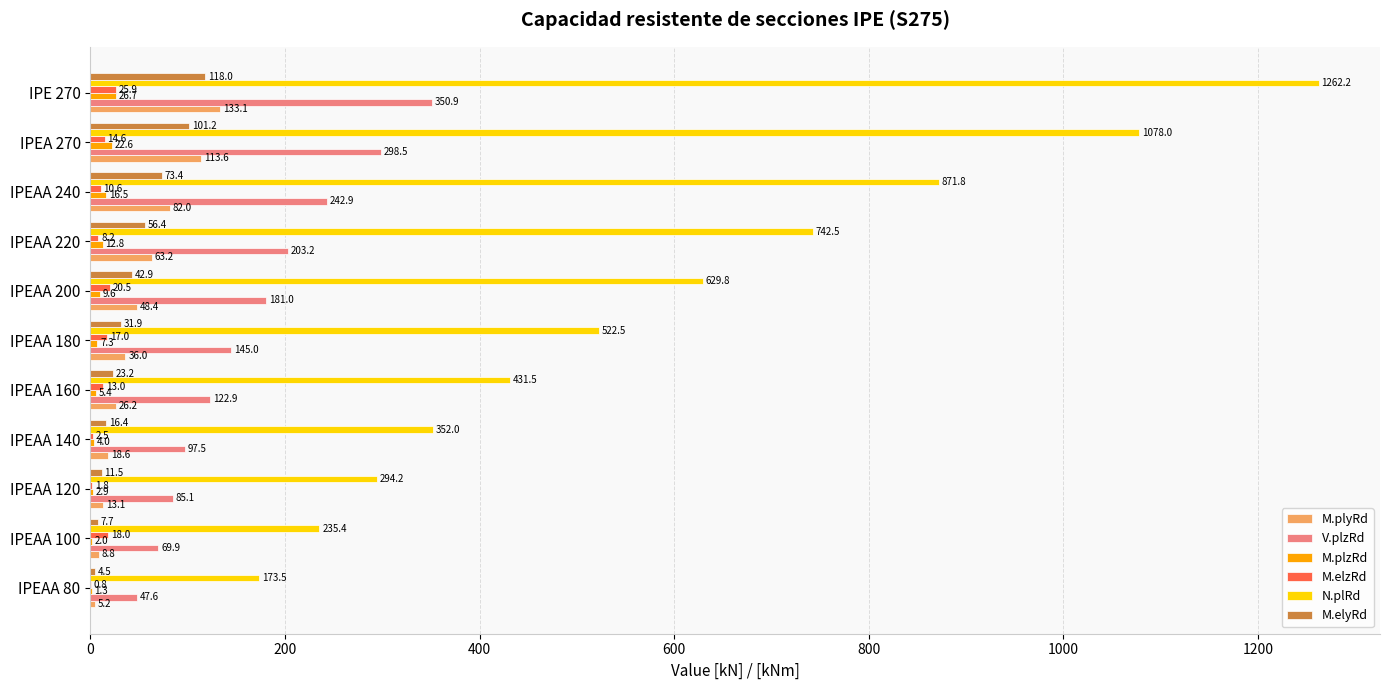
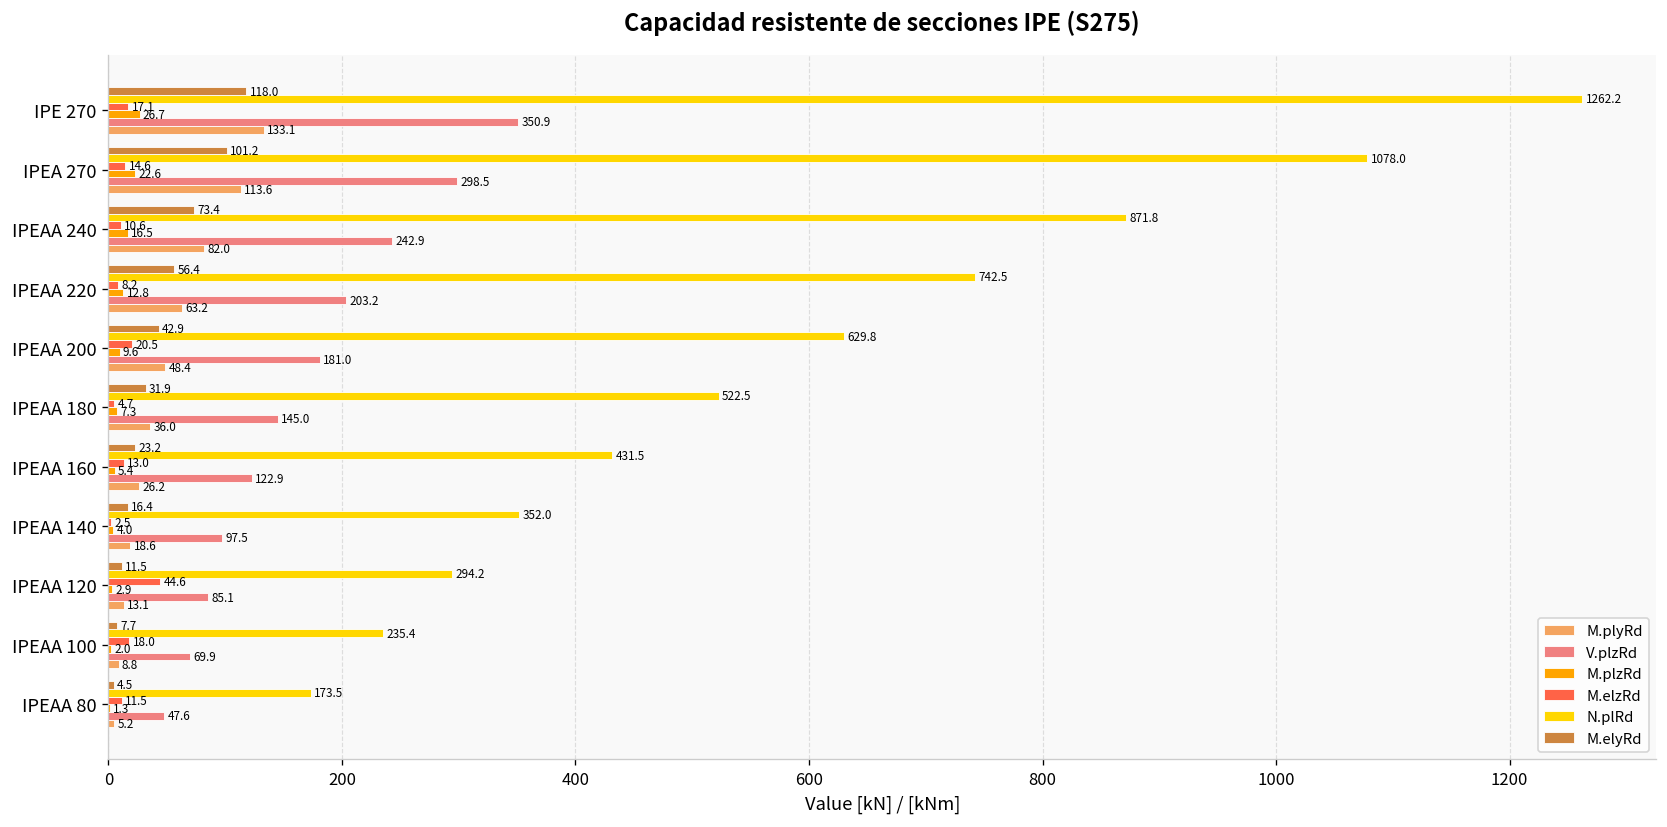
  {
    "M.elzRd": {
-     "IPE 270": 25.9,
+     "IPE 270": 17.1,
      "IPEAA 200": 20.5,
-     "IPEAA 180": 17.0,
+     "IPEAA 180": 4.7,
      "IPEAA 160": 13.0,
-     "IPEAA 120": 1.8,
+     "IPEAA 120": 44.6,
      "IPEAA 100": 18.0,
-     "IPEAA 80": 0.8
+     "IPEAA 80": 11.5
    }
  }
